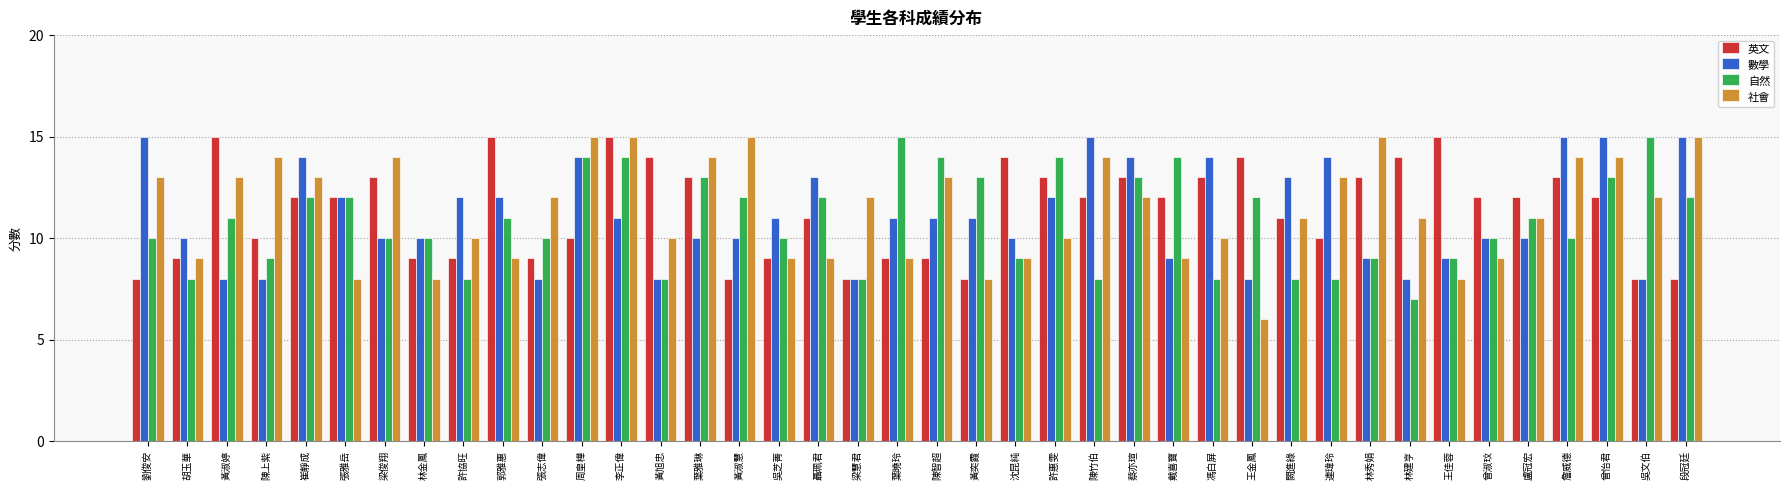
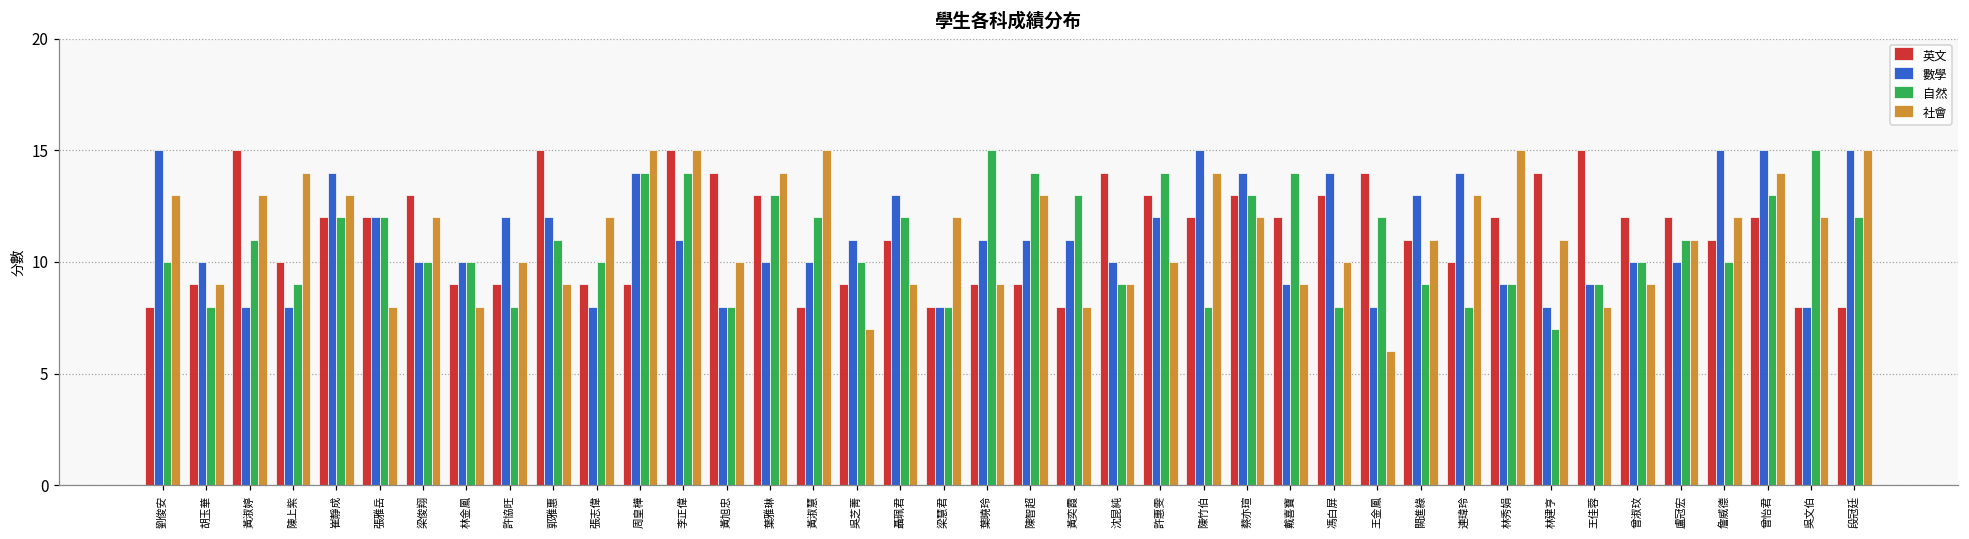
  {
    "英文": {
      "劉俊安": 8,
      "胡玉華": 9,
      "黃淑婷": 15,
      "陳上紫": 10,
      "崔靜成": 12,
      "張雅岳": 12,
      "梁俊翔": 13,
      "林金鳳": 9,
      "許協旺": 9,
      "郭雅惠": 15,
      "張志偉": 9,
-     "周皇樺": 10,
+     "周皇樺": 9,
      "李正偉": 15,
      "黃旭忠": 14,
      "葉雅琳": 13,
      "黃淑慧": 8,
      "吳芝菁": 9,
      "聶珮君": 11,
      "梁慧君": 8,
      "葉曉玲": 9,
      "陳智超": 9,
      "黃奕霞": 8,
      "沈昆純": 14,
      "許惠雯": 13,
      "陳竹伯": 12,
      "蔡亦瑄": 13,
      "戴喜寶": 12,
      "馮白屏": 13,
      "王金鳳": 14,
      "闕進綠": 11,
      "連瑋玲": 10,
-     "林秀娟": 13,
+     "林秀娟": 12,
      "林建亨": 14,
      "王佳蓉": 15,
      "曾淑玟": 12,
      "盧冠宏": 12,
-     "詹威德": 13,
+     "詹威德": 11,
      "曾怡君": 12,
      "吳文伯": 8,
      "段冠廷": 8
    },
    "數學": {
      "劉俊安": 15,
      "胡玉華": 10,
      "黃淑婷": 8,
      "陳上紫": 8,
      "崔靜成": 14,
      "張雅岳": 12,
      "梁俊翔": 10,
      "林金鳳": 10,
      "許協旺": 12,
      "郭雅惠": 12,
      "張志偉": 8,
      "周皇樺": 14,
      "李正偉": 11,
      "黃旭忠": 8,
      "葉雅琳": 10,
      "黃淑慧": 10,
      "吳芝菁": 11,
      "聶珮君": 13,
      "梁慧君": 8,
      "葉曉玲": 11,
      "陳智超": 11,
      "黃奕霞": 11,
      "沈昆純": 10,
      "許惠雯": 12,
      "陳竹伯": 15,
      "蔡亦瑄": 14,
      "戴喜寶": 9,
      "馮白屏": 14,
      "王金鳳": 8,
      "闕進綠": 13,
      "連瑋玲": 14,
      "林秀娟": 9,
      "林建亨": 8,
      "王佳蓉": 9,
      "曾淑玟": 10,
      "盧冠宏": 10,
      "詹威德": 15,
      "曾怡君": 15,
      "吳文伯": 8,
      "段冠廷": 15
    },
    "自然": {
      "劉俊安": 10,
      "胡玉華": 8,
      "黃淑婷": 11,
      "陳上紫": 9,
      "崔靜成": 12,
      "張雅岳": 12,
      "梁俊翔": 10,
      "林金鳳": 10,
      "許協旺": 8,
      "郭雅惠": 11,
      "張志偉": 10,
      "周皇樺": 14,
      "李正偉": 14,
      "黃旭忠": 8,
      "葉雅琳": 13,
      "黃淑慧": 12,
      "吳芝菁": 10,
      "聶珮君": 12,
      "梁慧君": 8,
      "葉曉玲": 15,
      "陳智超": 14,
      "黃奕霞": 13,
      "沈昆純": 9,
      "許惠雯": 14,
      "陳竹伯": 8,
      "蔡亦瑄": 13,
      "戴喜寶": 14,
      "馮白屏": 8,
      "王金鳳": 12,
-     "闕進綠": 8,
+     "闕進綠": 9,
      "連瑋玲": 8,
      "林秀娟": 9,
      "林建亨": 7,
      "王佳蓉": 9,
      "曾淑玟": 10,
      "盧冠宏": 11,
      "詹威德": 10,
      "曾怡君": 13,
      "吳文伯": 15,
      "段冠廷": 12
    },
    "社會": {
      "劉俊安": 13,
      "胡玉華": 9,
      "黃淑婷": 13,
      "陳上紫": 14,
      "崔靜成": 13,
      "張雅岳": 8,
-     "梁俊翔": 14,
+     "梁俊翔": 12,
      "林金鳳": 8,
      "許協旺": 10,
      "郭雅惠": 9,
      "張志偉": 12,
      "周皇樺": 15,
      "李正偉": 15,
      "黃旭忠": 10,
      "葉雅琳": 14,
      "黃淑慧": 15,
-     "吳芝菁": 9,
+     "吳芝菁": 7,
      "聶珮君": 9,
      "梁慧君": 12,
      "葉曉玲": 9,
      "陳智超": 13,
      "黃奕霞": 8,
      "沈昆純": 9,
      "許惠雯": 10,
      "陳竹伯": 14,
      "蔡亦瑄": 12,
      "戴喜寶": 9,
      "馮白屏": 10,
      "王金鳳": 6,
      "闕進綠": 11,
      "連瑋玲": 13,
      "林秀娟": 15,
      "林建亨": 11,
      "王佳蓉": 8,
      "曾淑玟": 9,
      "盧冠宏": 11,
-     "詹威德": 14,
+     "詹威德": 12,
      "曾怡君": 14,
      "吳文伯": 12,
      "段冠廷": 15
    }
  }
